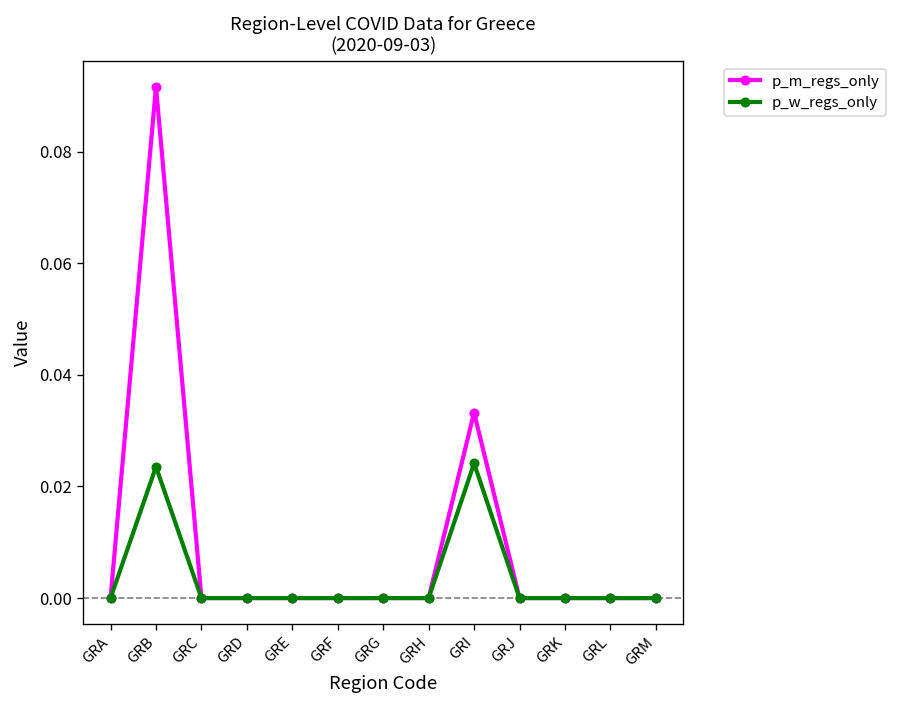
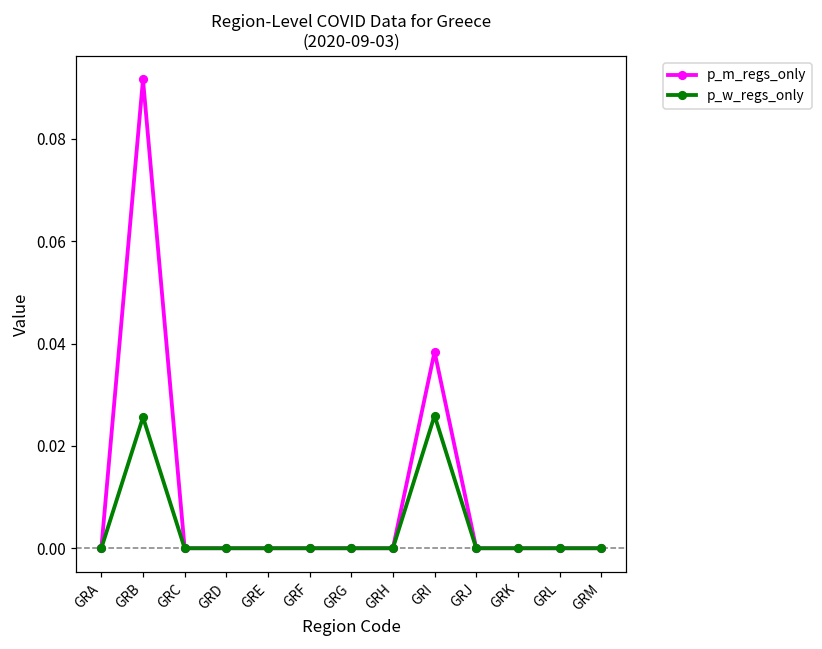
  {
    "p_m_regs_only": {
      "GRB": 0.092,
-     "GRI": 0.033
+     "GRI": 0.038
    },
    "p_w_regs_only": {
-     "GRB": 0.024,
-     "GRI": 0.024
+     "GRB": 0.026,
+     "GRI": 0.026
    }
  }
